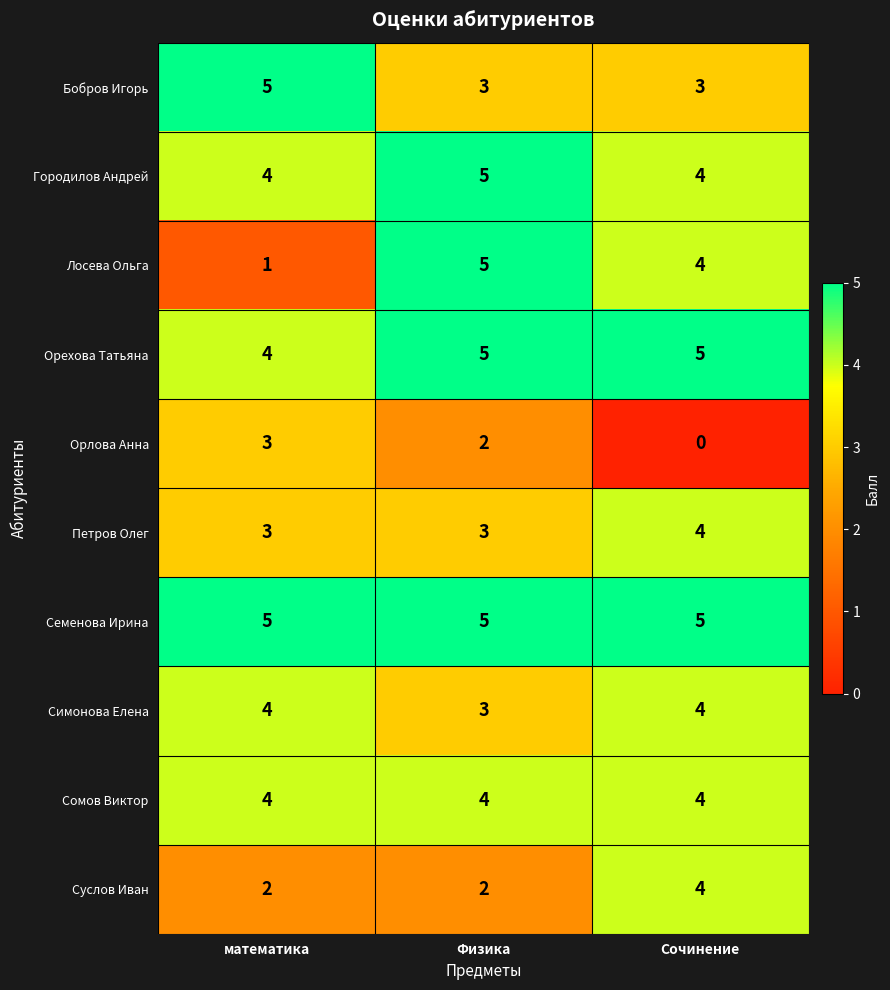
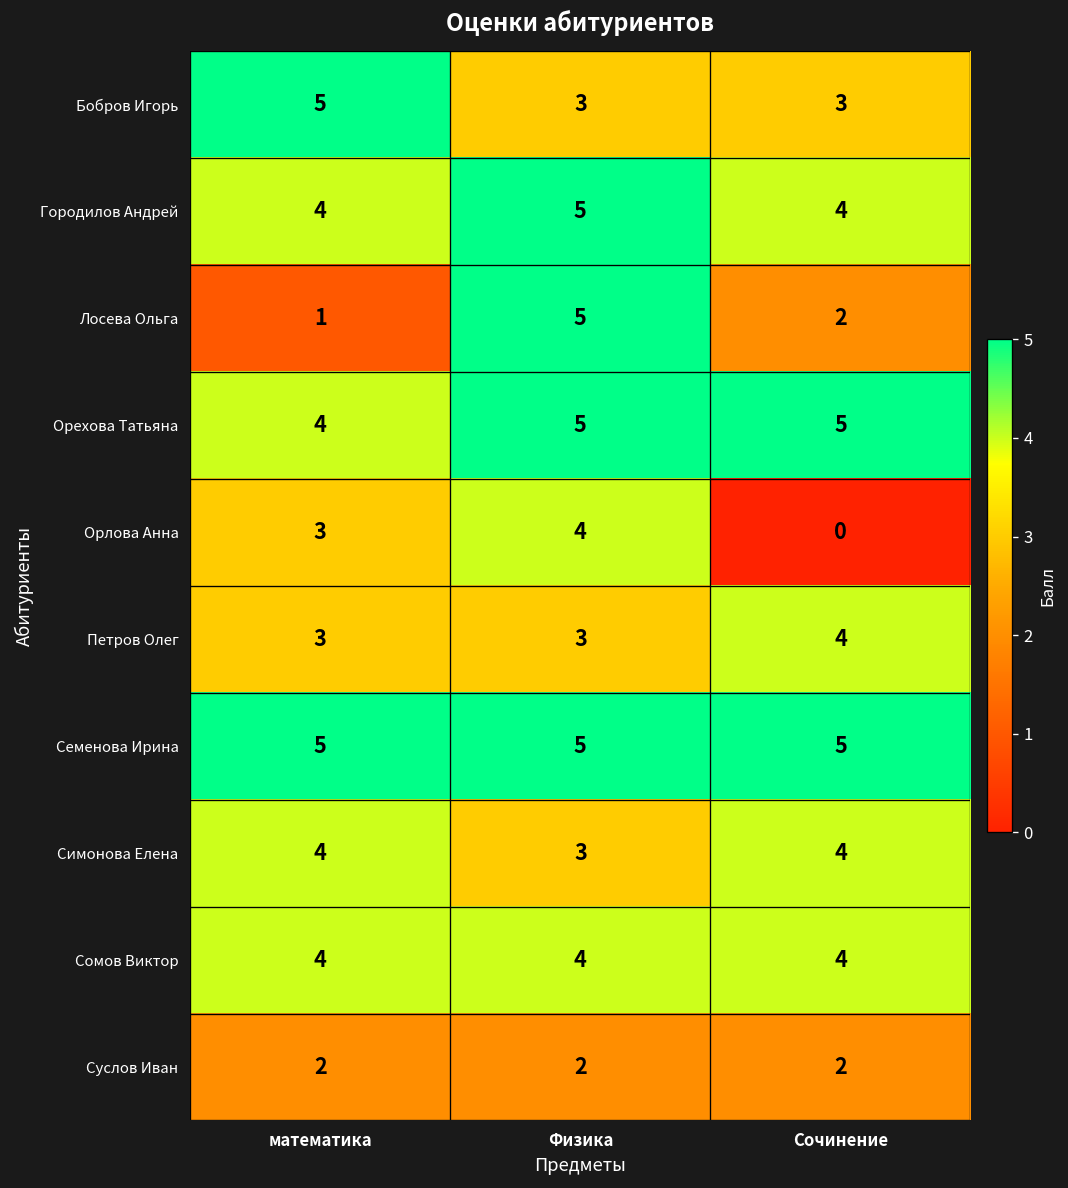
  {
    "Бобров Игорь": {
      "математика": 5,
      "Физика": 3,
      "Сочинение": 3
    },
    "Городилов Андрей": {
      "математика": 4,
      "Физика": 5,
      "Сочинение": 4
    },
    "Лосева Ольга": {
      "математика": 1,
      "Физика": 5,
-     "Сочинение": 4
+     "Сочинение": 2
    },
    "Орехова Татьяна": {
      "математика": 4,
      "Физика": 5,
      "Сочинение": 5
    },
    "Орлова Анна": {
      "математика": 3,
-     "Физика": 2,
+     "Физика": 4,
      "Сочинение": 0
    },
    "Петров Олег": {
      "математика": 3,
      "Физика": 3,
      "Сочинение": 4
    },
    "Семенова Ирина": {
      "математика": 5,
      "Физика": 5,
      "Сочинение": 5
    },
    "Симонова Елена": {
      "математика": 4,
      "Физика": 3,
      "Сочинение": 4
    },
    "Сомов Виктор": {
      "математика": 4,
      "Физика": 4,
      "Сочинение": 4
    },
    "Суслов Иван": {
      "математика": 2,
      "Физика": 2,
-     "Сочинение": 4
+     "Сочинение": 2
    }
  }
